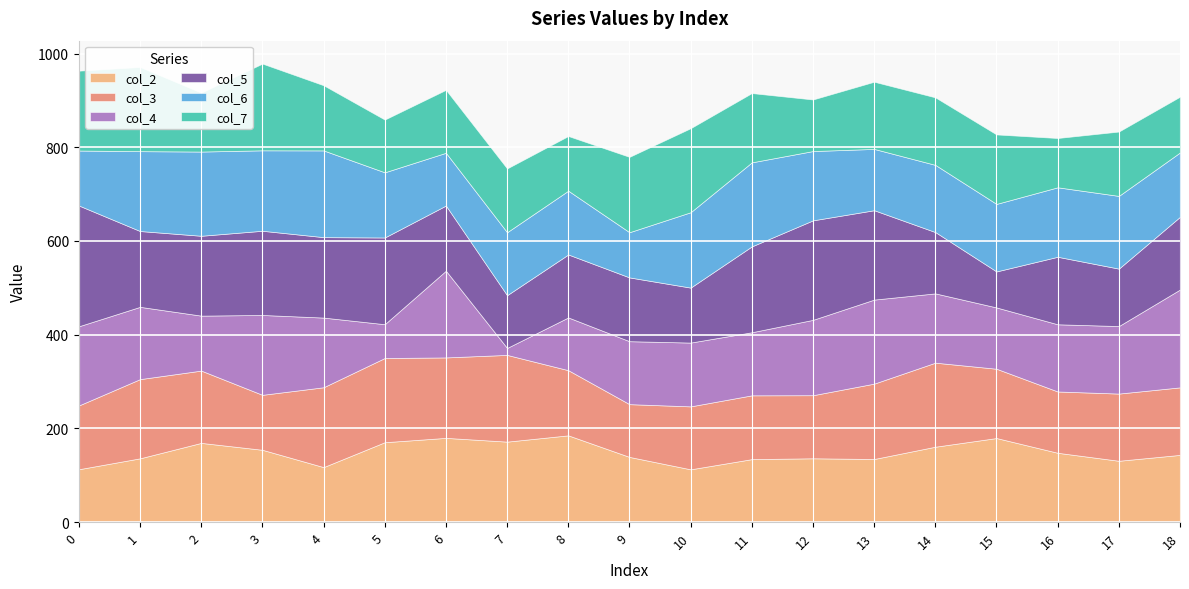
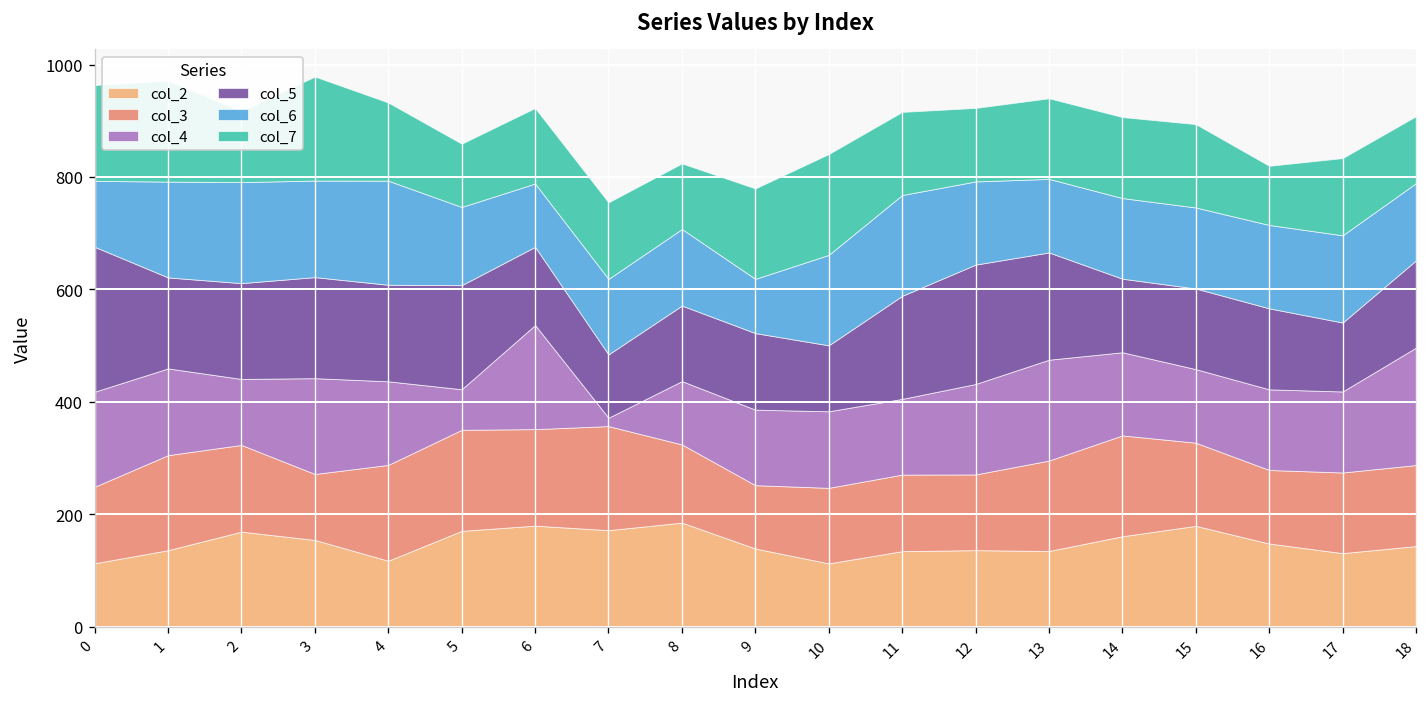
  {
    "col_4": {
      "0": 170,
      "1": 150,
      "2": 120,
      "3": 170,
      "4": 150,
      "5": 70,
      "6": 190,
      "7": 10,
      "8": 110,
      "9": 130,
      "10": 140,
      "11": 130,
      "12": 160,
      "13": 180,
      "14": 150,
      "15": 130,
      "16": 140,
      "17": 140,
      "18": 210
    },
    "col_5": {
      "0": 260,
      "1": 160,
      "2": 170,
      "3": 180,
      "4": 170,
      "5": 190,
      "6": 140,
      "7": 110,
      "8": 130,
      "9": 140,
      "10": 120,
      "11": 180,
      "12": 210,
      "13": 190,
      "14": 130,
-     "15": 80,
+     "15": 140,
      "16": 140,
      "17": 120,
      "18": 160
    },
    "col_6": {
      "0": 120,
      "1": 170,
      "2": 180,
      "3": 170,
      "4": 190,
      "5": 140,
      "6": 110,
      "7": 130,
      "8": 140,
      "9": 100,
      "10": 160,
      "11": 180,
      "12": 150,
      "13": 130,
      "14": 140,
      "15": 140,
      "16": 150,
      "17": 160,
      "18": 140
    },
    "col_7": {
      "0": 170,
      "3": 190,
      "4": 140,
      "5": 110,
      "6": 130,
      "7": 140,
      "8": 120,
      "9": 160,
      "10": 180,
      "11": 150,
-     "12": 110,
+     "12": 130,
      "13": 140,
      "14": 140,
      "15": 150,
      "16": 110,
      "17": 140,
      "18": 120
    }
  }
